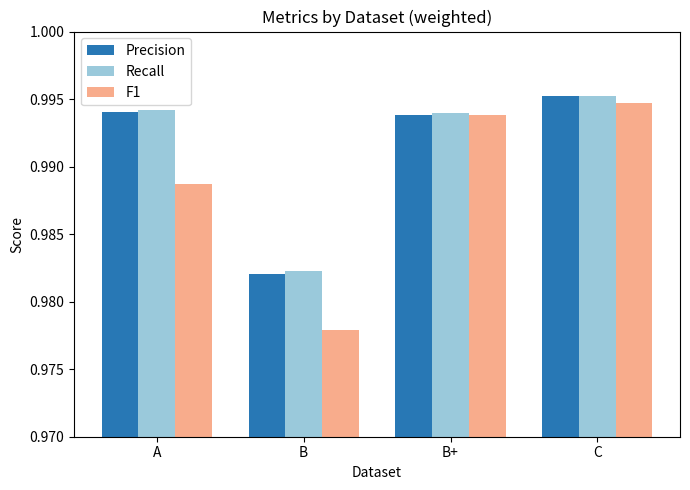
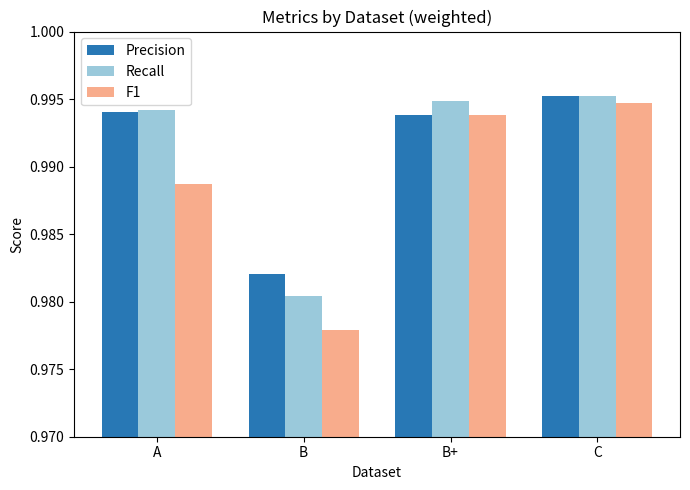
  {
    "Precision": {
      "A": 0.9940,
      "B": 0.9820,
      "B+": 0.9938,
      "C": 0.9952
    },
    "Recall": {
      "A": 0.9942,
-     "B": 0.9823,
-     "B+": 0.9940,
+     "B": 0.9804,
+     "B+": 0.9949,
      "C": 0.9952
    },
    "F1": {
      "A": 0.9887,
      "B": 0.9779,
      "B+": 0.9938,
      "C": 0.9947
    }
  }
